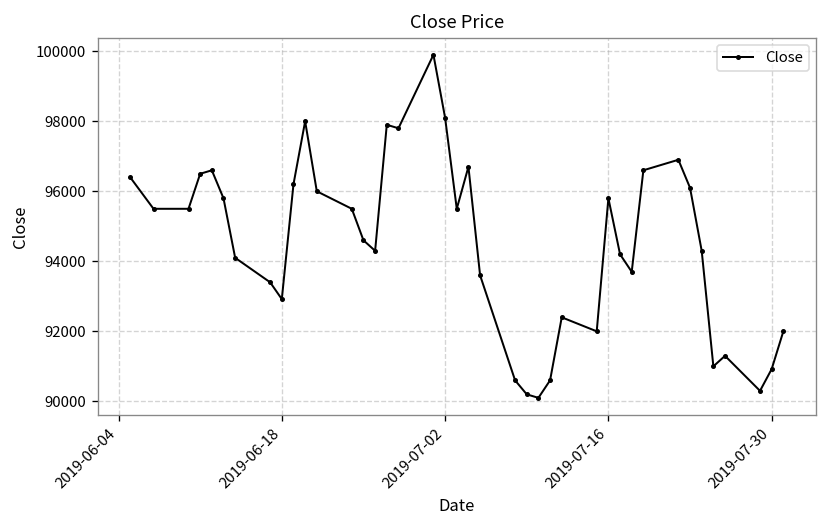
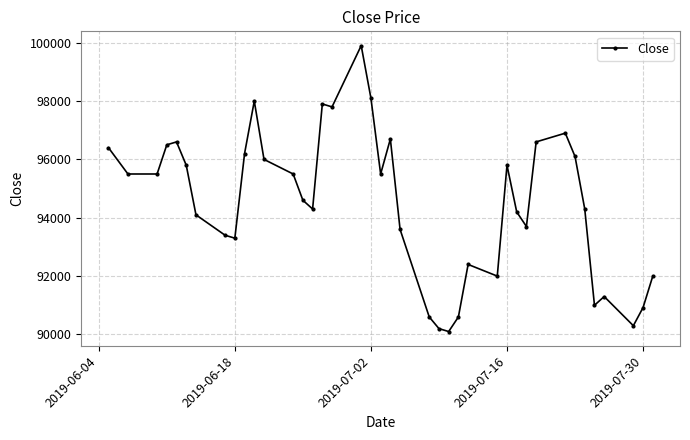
  {
-   "2019-06-18": 92900,
+   "2019-06-18": 93300,
    "2019-07-02": 98100,
    "2019-07-16": 95800,
    "2019-07-30": 90900
  }
